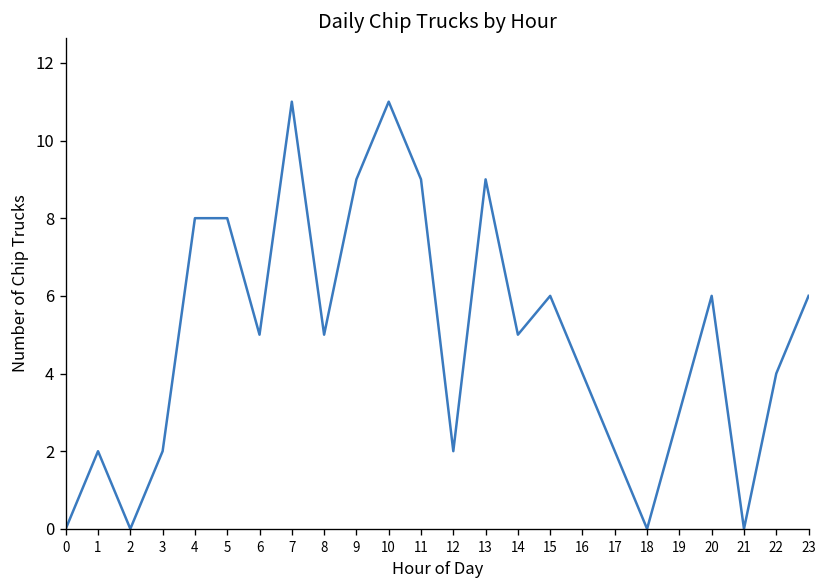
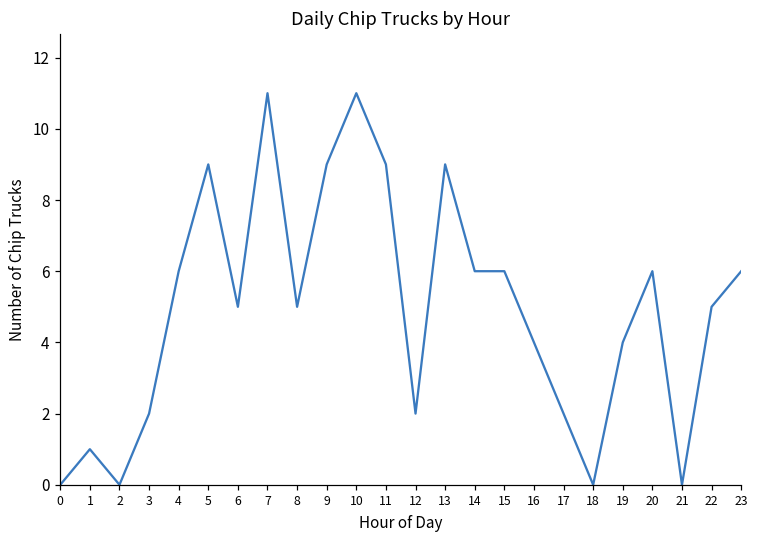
  {
    "0": 0,
-   "1": 2,
+   "1": 1,
    "2": 0,
    "3": 2,
-   "4": 8,
-   "5": 8,
+   "4": 6,
+   "5": 9,
    "6": 5,
    "7": 11,
    "8": 5,
    "9": 9,
    "10": 11,
    "11": 9,
    "12": 2,
    "13": 9,
-   "14": 5,
+   "14": 6,
    "15": 6,
    "16": 4,
    "17": 2,
    "18": 0,
-   "19": 3,
+   "19": 4,
    "20": 6,
    "21": 0,
-   "22": 4,
+   "22": 5,
    "23": 6
  }
